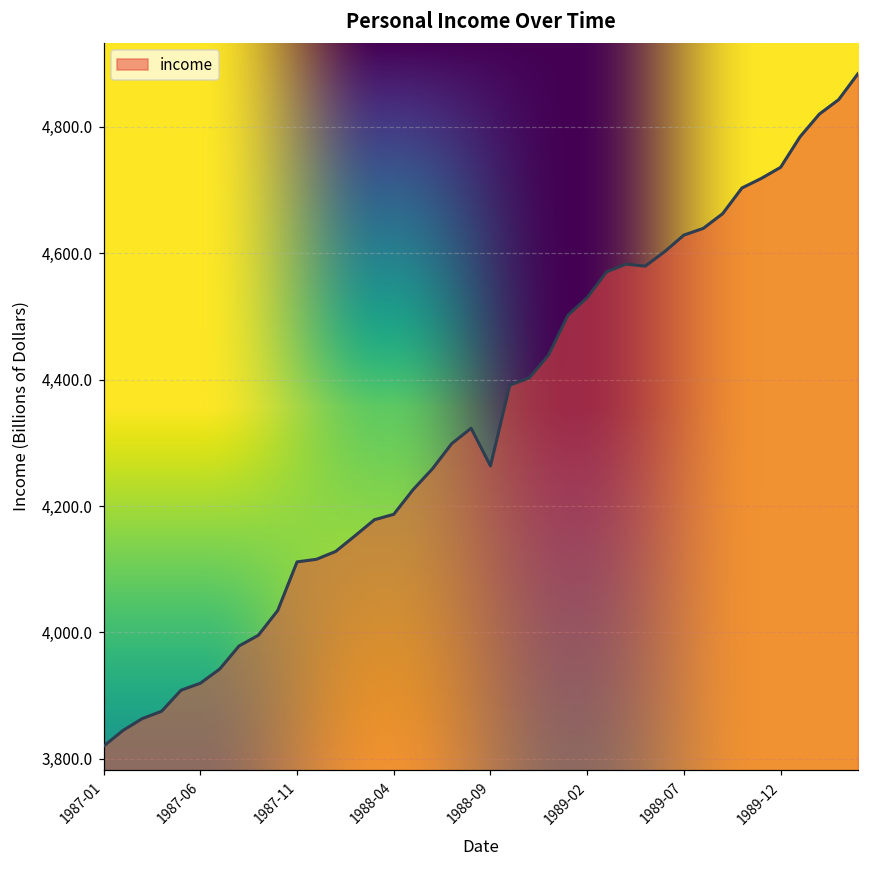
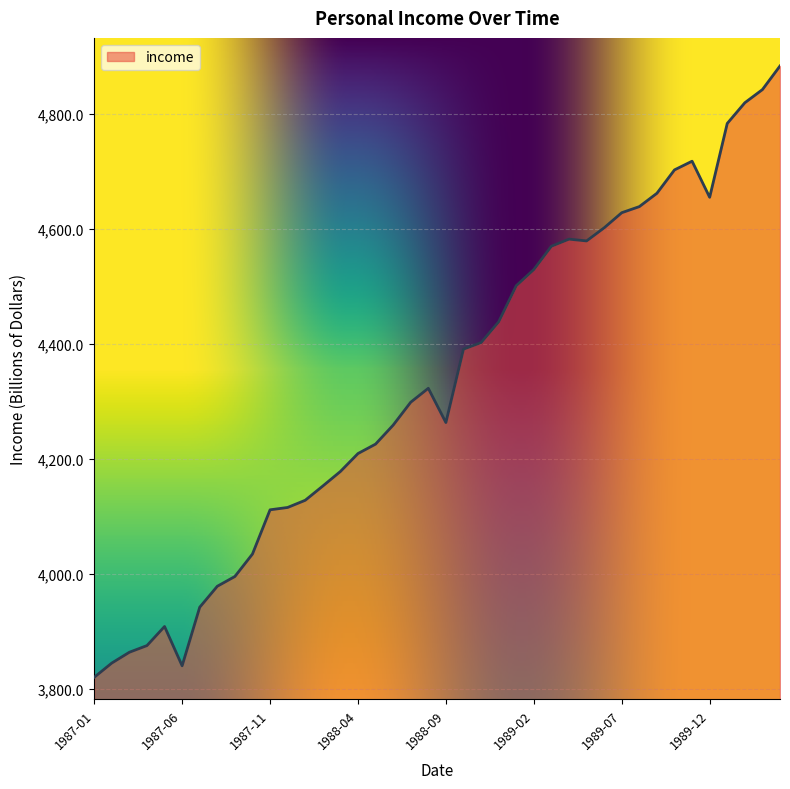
  {
    "1987-01": "3,820",
-   "1987-06": "3,920",
+   "1987-06": "3,840",
    "1987-11": "4,110",
-   "1988-04": "4,190",
+   "1988-04": "4,210",
    "1988-09": "4,260",
    "1989-02": "4,530",
    "1989-07": "4,630",
-   "1989-12": "4,740"
+   "1989-12": "4,660"
  }
